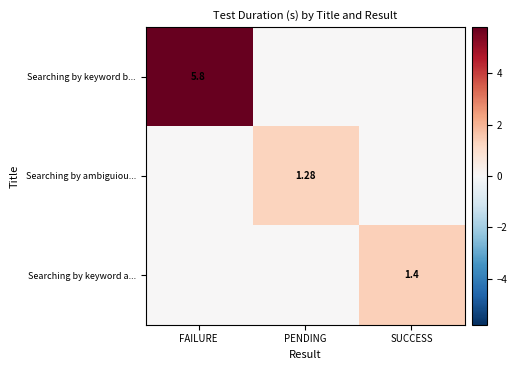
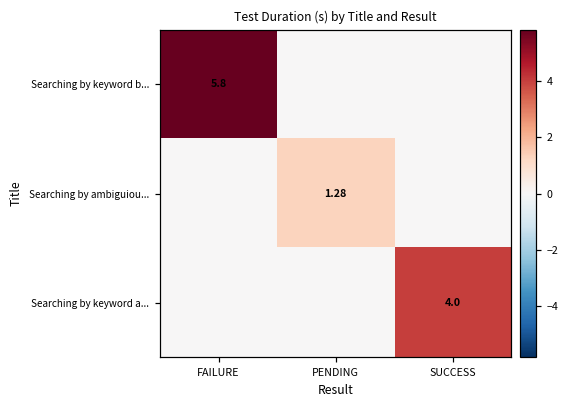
  {
    "Searching by keyword b...": {
      "FAILURE": 5.8
    },
    "Searching by ambiguiou...": {
      "PENDING": 1.28
    },
    "Searching by keyword a...": {
-     "SUCCESS": 1.4
+     "SUCCESS": 4.0
    }
  }
